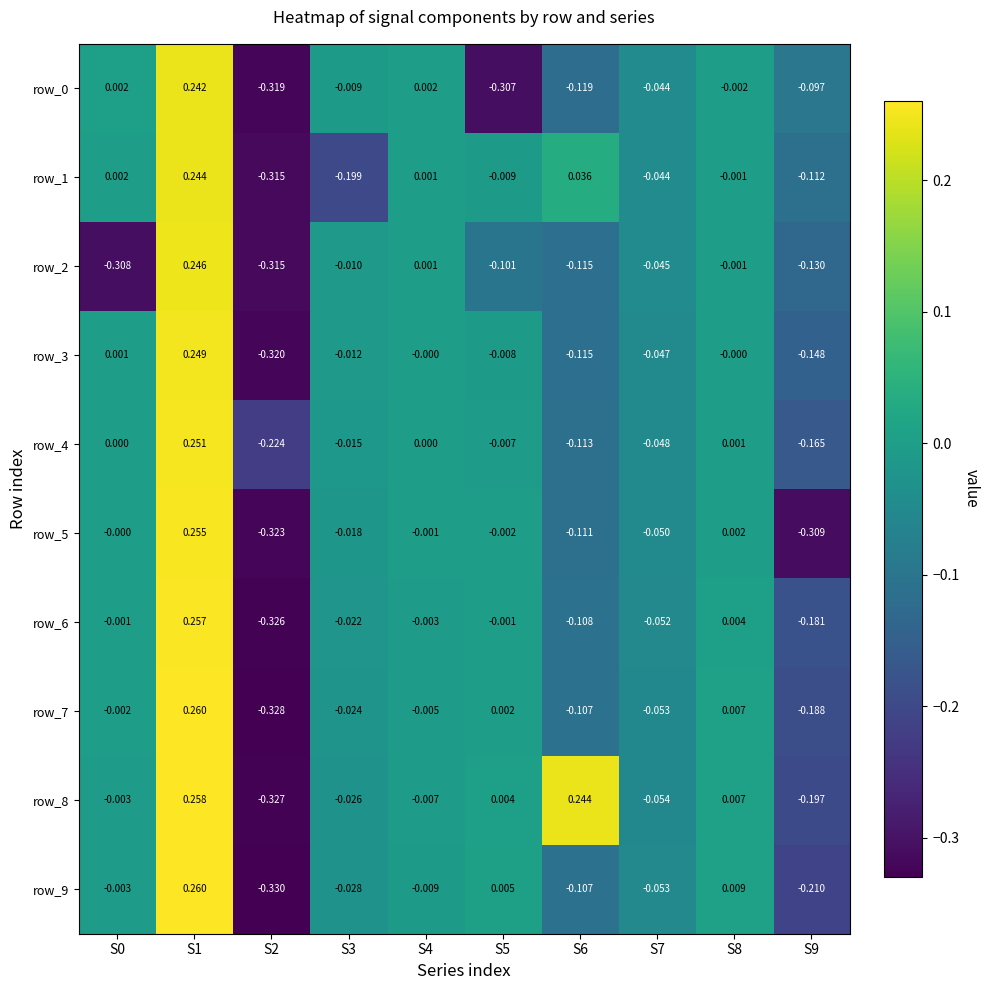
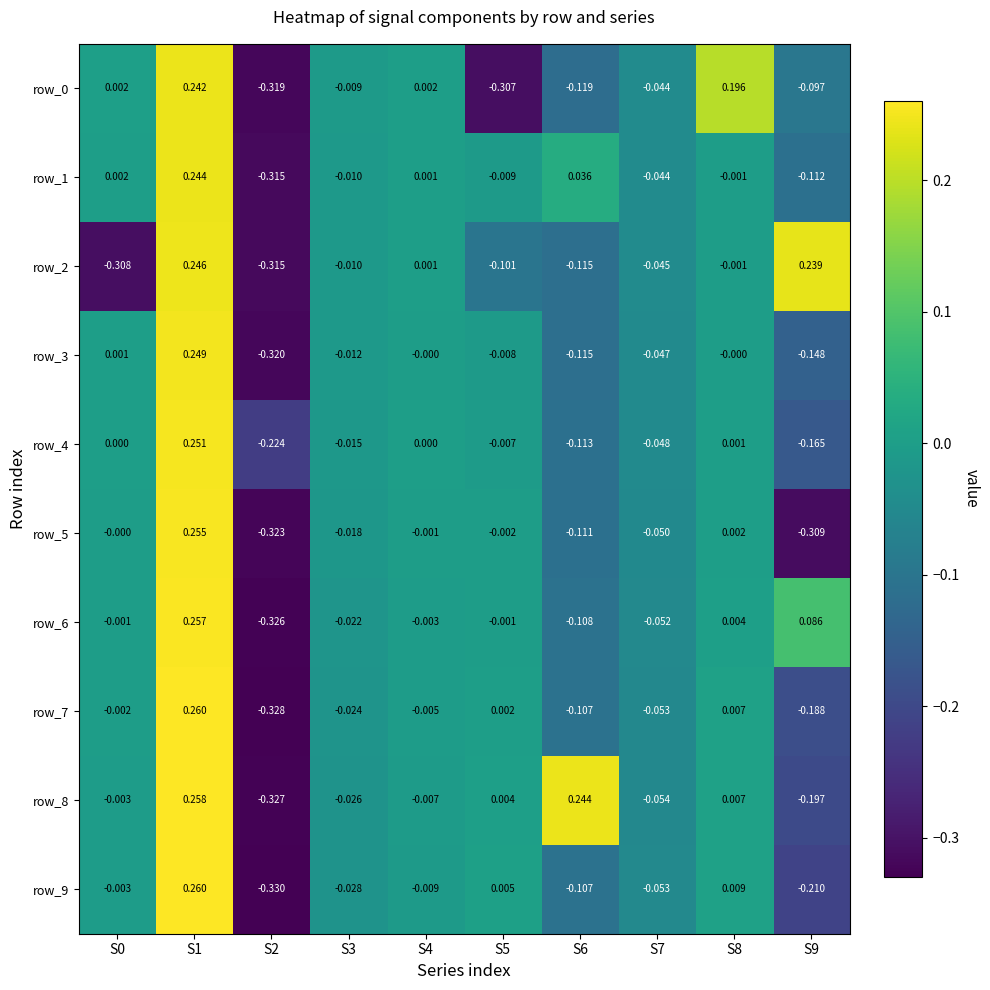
  {
    "row_0": {
      "S0": 0.002,
      "S1": 0.242,
      "S2": -0.319,
      "S3": -0.009,
      "S4": 0.002,
      "S5": -0.307,
      "S6": -0.119,
      "S7": -0.044,
-     "S8": -0.002,
+     "S8": 0.196,
      "S9": -0.097
    },
    "row_1": {
      "S0": 0.002,
      "S1": 0.244,
      "S2": -0.315,
-     "S3": -0.199,
+     "S3": -0.010,
      "S4": 0.001,
      "S5": -0.009,
      "S6": 0.036,
      "S7": -0.044,
      "S8": -0.001,
      "S9": -0.112
    },
    "row_2": {
      "S0": -0.308,
      "S1": 0.246,
      "S2": -0.315,
      "S3": -0.010,
      "S4": 0.001,
      "S5": -0.101,
      "S6": -0.115,
      "S7": -0.045,
      "S8": -0.001,
-     "S9": -0.130
+     "S9": 0.239
    },
    "row_3": {
      "S0": 0.001,
      "S1": 0.249,
      "S2": -0.320,
      "S3": -0.012,
      "S4": -0.000,
      "S5": -0.008,
      "S6": -0.115,
      "S7": -0.047,
      "S8": -0.000,
      "S9": -0.148
    },
    "row_4": {
      "S0": 0.000,
      "S1": 0.251,
      "S2": -0.224,
      "S3": -0.015,
      "S4": 0.000,
      "S5": -0.007,
      "S6": -0.113,
      "S7": -0.048,
      "S8": 0.001,
      "S9": -0.165
    },
    "row_5": {
      "S0": -0.000,
      "S1": 0.255,
      "S2": -0.323,
      "S3": -0.018,
      "S4": -0.001,
      "S5": -0.002,
      "S6": -0.111,
      "S7": -0.050,
      "S8": 0.002,
      "S9": -0.309
    },
    "row_6": {
      "S0": -0.001,
      "S1": 0.257,
      "S2": -0.326,
      "S3": -0.022,
      "S4": -0.003,
      "S5": -0.001,
      "S6": -0.108,
      "S7": -0.052,
      "S8": 0.004,
-     "S9": -0.181
+     "S9": 0.086
    },
    "row_7": {
      "S0": -0.002,
      "S1": 0.260,
      "S2": -0.328,
      "S3": -0.024,
      "S4": -0.005,
      "S5": 0.002,
      "S6": -0.107,
      "S7": -0.053,
      "S8": 0.007,
      "S9": -0.188
    },
    "row_8": {
      "S0": -0.003,
      "S1": 0.258,
      "S2": -0.327,
      "S3": -0.026,
      "S4": -0.007,
      "S5": 0.004,
      "S6": 0.244,
      "S7": -0.054,
      "S8": 0.007,
      "S9": -0.197
    },
    "row_9": {
      "S0": -0.003,
      "S1": 0.260,
      "S2": -0.330,
      "S3": -0.028,
      "S4": -0.009,
      "S5": 0.005,
      "S6": -0.107,
      "S7": -0.053,
      "S8": 0.009,
      "S9": -0.210
    }
  }
